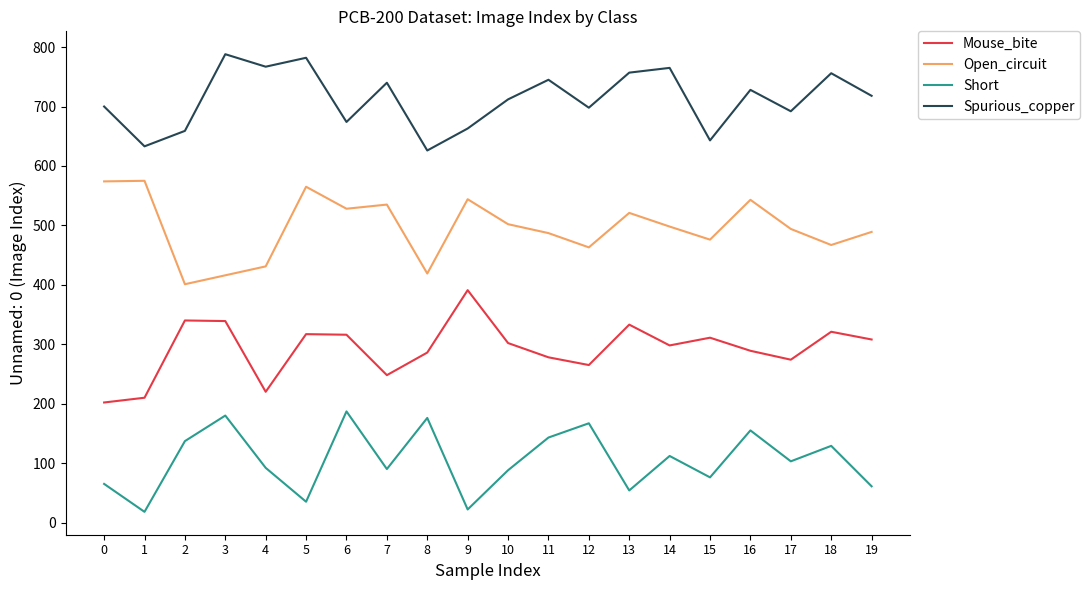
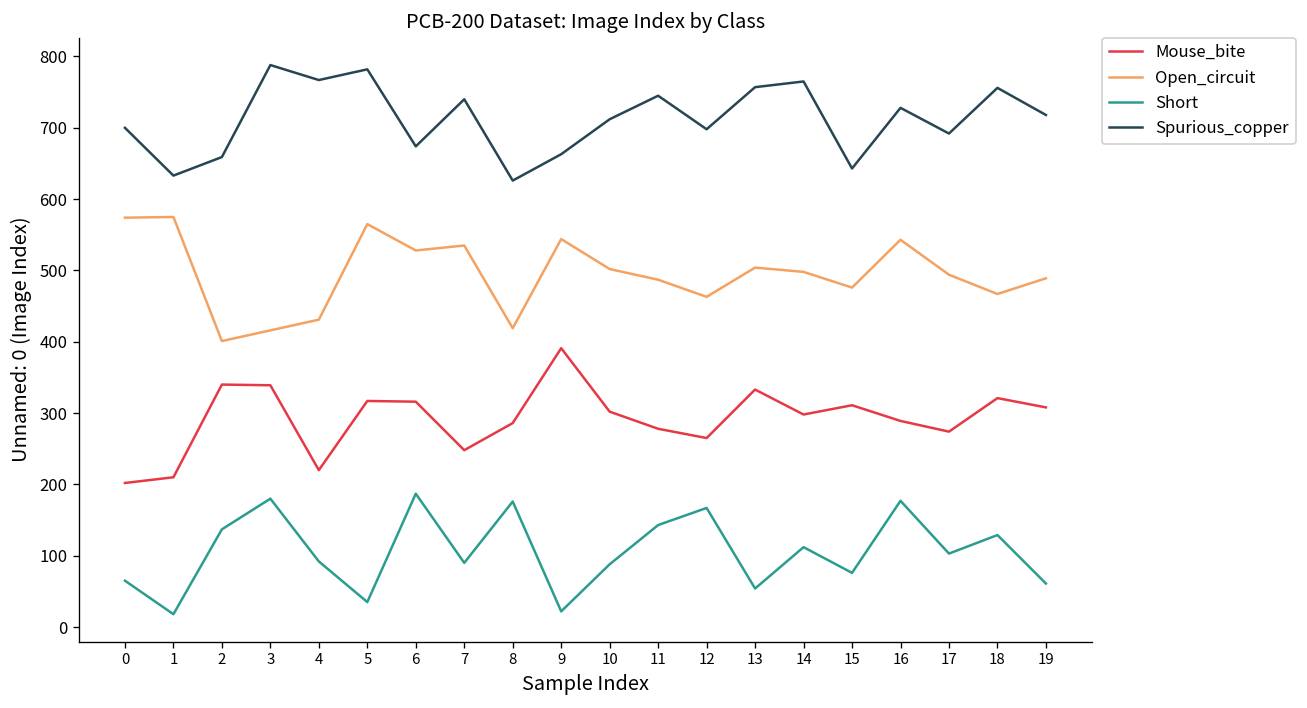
  {
    "Mouse_bite": {
      "0": 200,
      "1": 210,
      "2": 340,
      "3": 340,
      "4": 220,
      "5": 320,
      "6": 320,
      "7": 250,
      "8": 290,
      "9": 390,
      "10": 300,
      "11": 280,
      "12": 270,
      "13": 330,
      "14": 300,
      "15": 310,
      "16": 290,
      "17": 270,
      "18": 320,
      "19": 310
    },
    "Open_circuit": {
      "0": 570,
      "1": 580,
      "2": 400,
      "3": 420,
      "4": 430,
      "5": 570,
      "6": 530,
      "7": 540,
      "8": 420,
      "9": 540,
      "10": 500,
      "11": 490,
      "12": 460,
-     "13": 520,
+     "13": 500,
      "14": 500,
      "15": 480,
      "16": 540,
      "17": 490,
      "18": 470,
      "19": 490
    },
    "Short": {
      "0": 70,
      "1": 20,
      "2": 140,
      "3": 180,
      "4": 90,
      "5": 40,
      "6": 190,
      "7": 90,
      "8": 180,
      "9": 20,
      "10": 90,
      "11": 140,
      "12": 170,
      "13": 50,
      "14": 110,
      "15": 80,
-     "16": 160,
+     "16": 180,
      "17": 100,
      "18": 130,
      "19": 60
    },
    "Spurious_copper": {
      "0": 700,
      "1": 630,
      "2": 660,
      "3": 790,
      "4": 770,
      "5": 780,
      "6": 670,
      "7": 740,
      "8": 630,
      "9": 660,
      "10": 710,
      "11": 750,
      "12": 700,
      "13": 760,
      "14": 770,
      "15": 640,
      "16": 730,
      "17": 690,
      "18": 760,
      "19": 720
    }
  }
